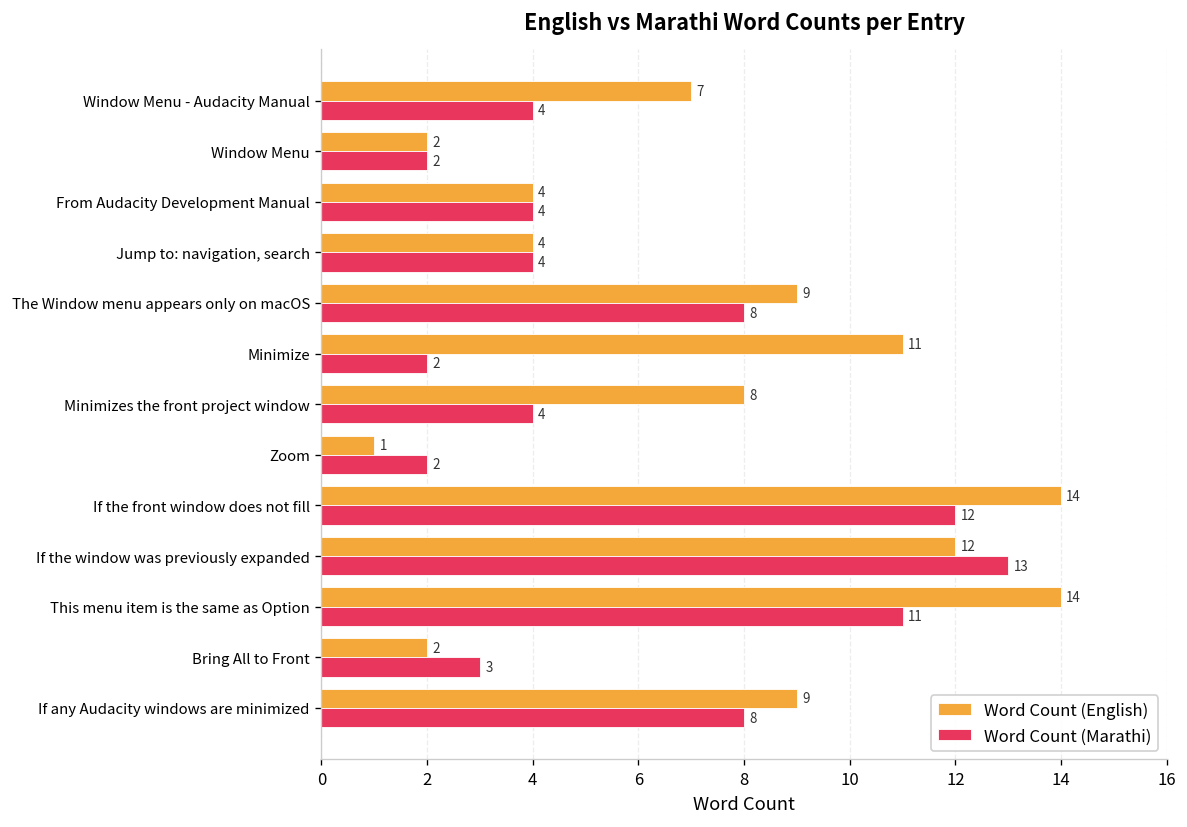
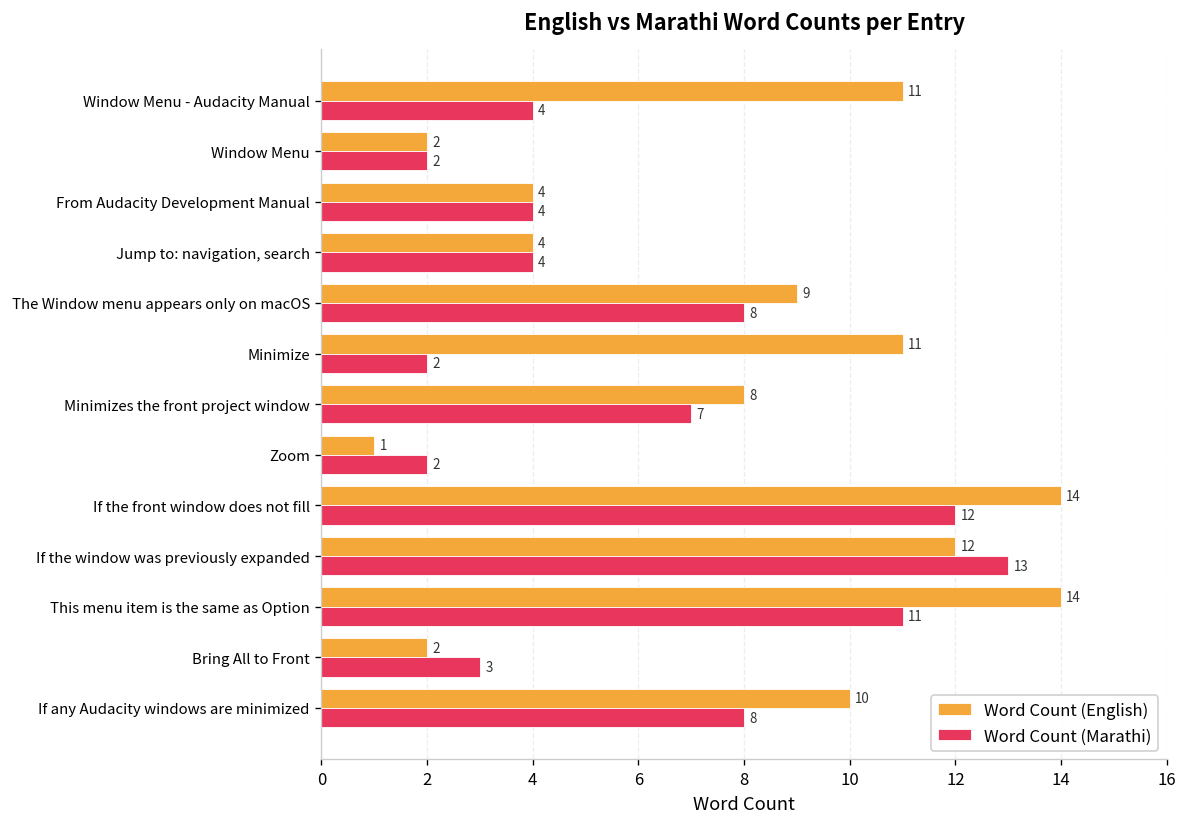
  {
    "Word Count (English)": {
-     "Window Menu - Audacity Manual": 7,
+     "Window Menu - Audacity Manual": 11,
      "Window Menu": 2,
      "From Audacity Development Manual": 4,
      "Jump to: navigation, search": 4,
      "The Window menu appears only on macOS": 9,
      "Minimize": 11,
      "Minimizes the front project window": 8,
      "Zoom": 1,
      "If the front window does not fill": 14,
      "If the window was previously expanded": 12,
      "This menu item is the same as Option": 14,
      "Bring All to Front": 2,
-     "If any Audacity windows are minimized": 9
+     "If any Audacity windows are minimized": 10
    },
    "Word Count (Marathi)": {
      "Window Menu - Audacity Manual": 4,
      "Window Menu": 2,
      "From Audacity Development Manual": 4,
      "Jump to: navigation, search": 4,
      "The Window menu appears only on macOS": 8,
      "Minimize": 2,
-     "Minimizes the front project window": 4,
+     "Minimizes the front project window": 7,
      "Zoom": 2,
      "If the front window does not fill": 12,
      "If the window was previously expanded": 13,
      "This menu item is the same as Option": 11,
      "Bring All to Front": 3,
      "If any Audacity windows are minimized": 8
    }
  }
